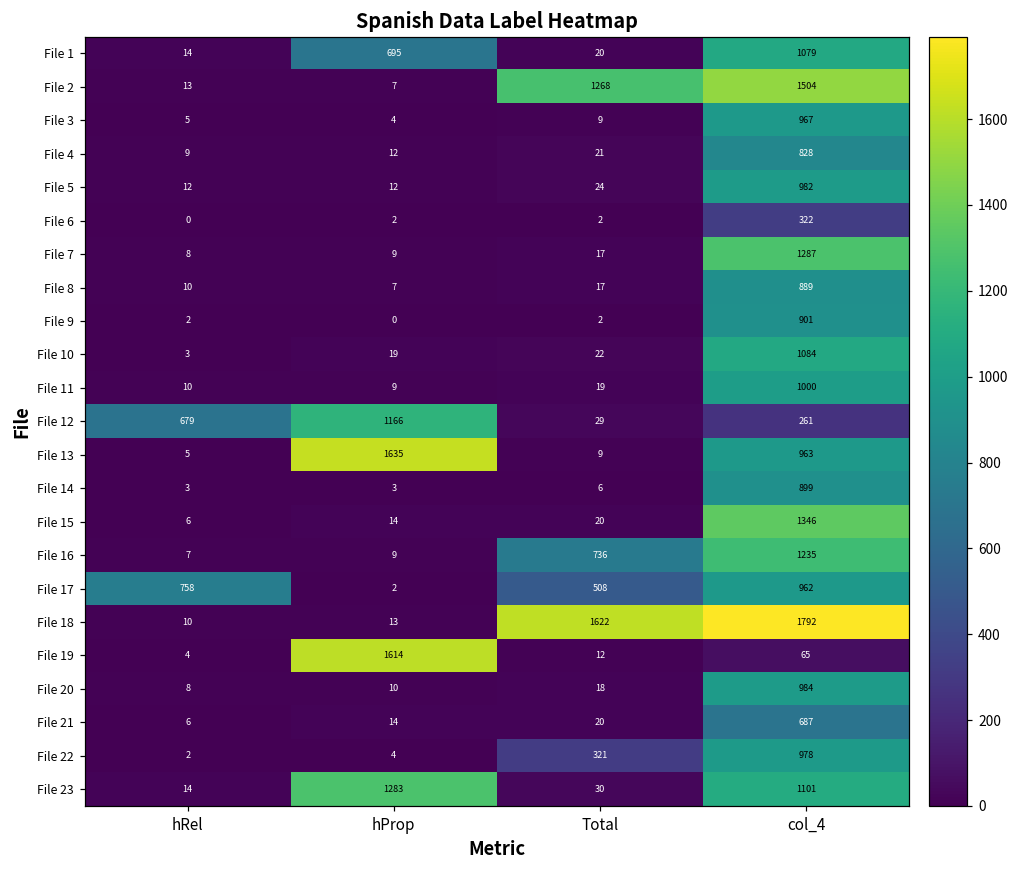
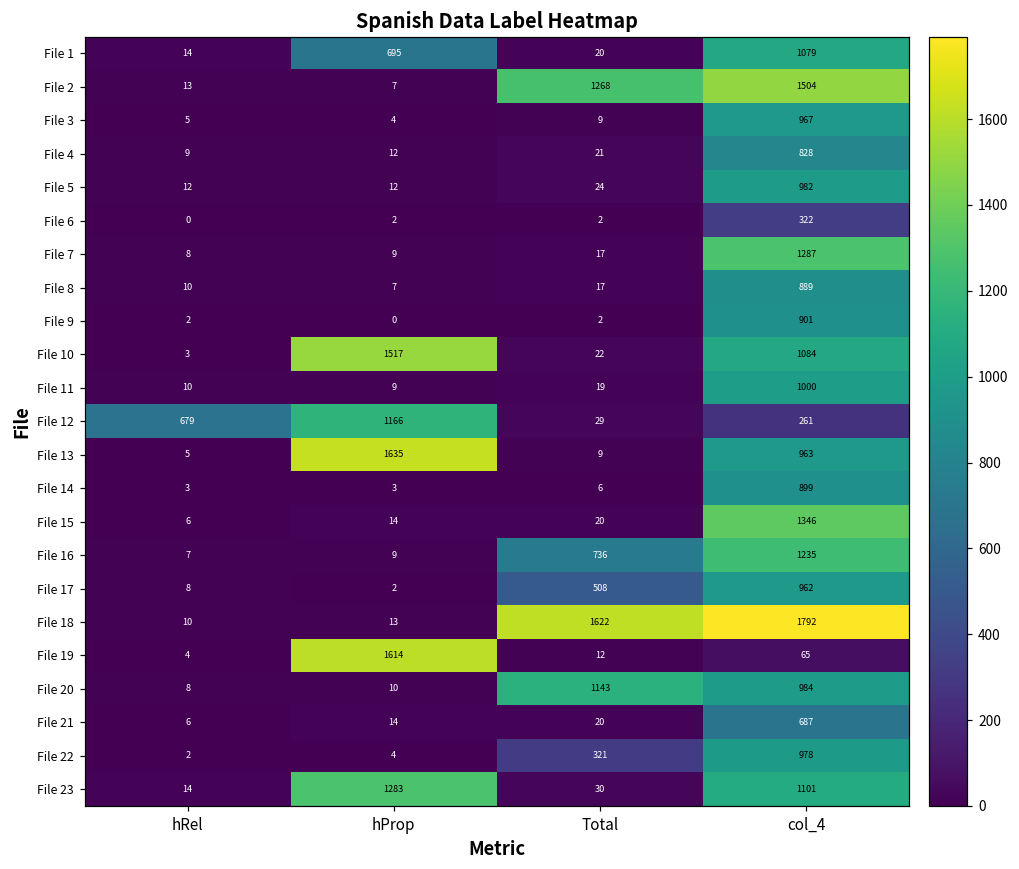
  {
    "File 1": {
      "hRel": 14,
      "hProp": 695,
      "Total": 20,
      "col_4": 1079
    },
    "File 2": {
      "hRel": 13,
      "hProp": 7,
      "Total": 1268,
      "col_4": 1504
    },
    "File 3": {
      "hRel": 5,
      "hProp": 4,
      "Total": 9,
      "col_4": 967
    },
    "File 4": {
      "hRel": 9,
      "hProp": 12,
      "Total": 21,
      "col_4": 828
    },
    "File 5": {
      "hRel": 12,
      "hProp": 12,
      "Total": 24,
      "col_4": 982
    },
    "File 6": {
      "hRel": 0,
      "hProp": 2,
      "Total": 2,
      "col_4": 322
    },
    "File 7": {
      "hRel": 8,
      "hProp": 9,
      "Total": 17,
      "col_4": 1287
    },
    "File 8": {
      "hRel": 10,
      "hProp": 7,
      "Total": 17,
      "col_4": 889
    },
    "File 9": {
      "hRel": 2,
      "hProp": 0,
      "Total": 2,
      "col_4": 901
    },
    "File 10": {
      "hRel": 3,
-     "hProp": 19,
+     "hProp": 1517,
      "Total": 22,
      "col_4": 1084
    },
    "File 11": {
      "hRel": 10,
      "hProp": 9,
      "Total": 19,
      "col_4": 1000
    },
    "File 12": {
      "hRel": 679,
      "hProp": 1166,
      "Total": 29,
      "col_4": 261
    },
    "File 13": {
      "hRel": 5,
      "hProp": 1635,
      "Total": 9,
      "col_4": 963
    },
    "File 14": {
      "hRel": 3,
      "hProp": 3,
      "Total": 6,
      "col_4": 899
    },
    "File 15": {
      "hRel": 6,
      "hProp": 14,
      "Total": 20,
      "col_4": 1346
    },
    "File 16": {
      "hRel": 7,
      "hProp": 9,
      "Total": 736,
      "col_4": 1235
    },
    "File 17": {
-     "hRel": 758,
+     "hRel": 8,
      "hProp": 2,
      "Total": 508,
      "col_4": 962
    },
    "File 18": {
      "hRel": 10,
      "hProp": 13,
      "Total": 1622,
      "col_4": 1792
    },
    "File 19": {
      "hRel": 4,
      "hProp": 1614,
      "Total": 12,
      "col_4": 65
    },
    "File 20": {
      "hRel": 8,
      "hProp": 10,
-     "Total": 18,
+     "Total": 1143,
      "col_4": 984
    },
    "File 21": {
      "hRel": 6,
      "hProp": 14,
      "Total": 20,
      "col_4": 687
    },
    "File 22": {
      "hRel": 2,
      "hProp": 4,
      "Total": 321,
      "col_4": 978
    },
    "File 23": {
      "hRel": 14,
      "hProp": 1283,
      "Total": 30,
      "col_4": 1101
    }
  }
